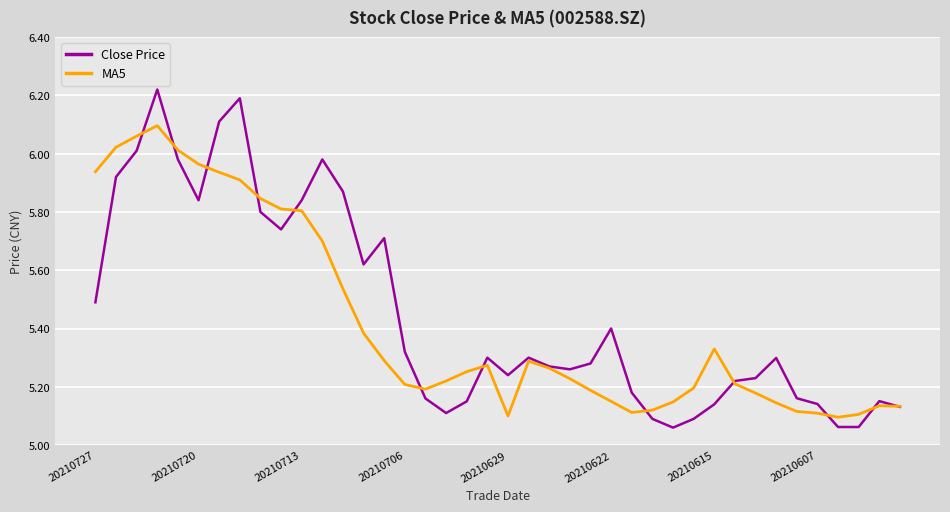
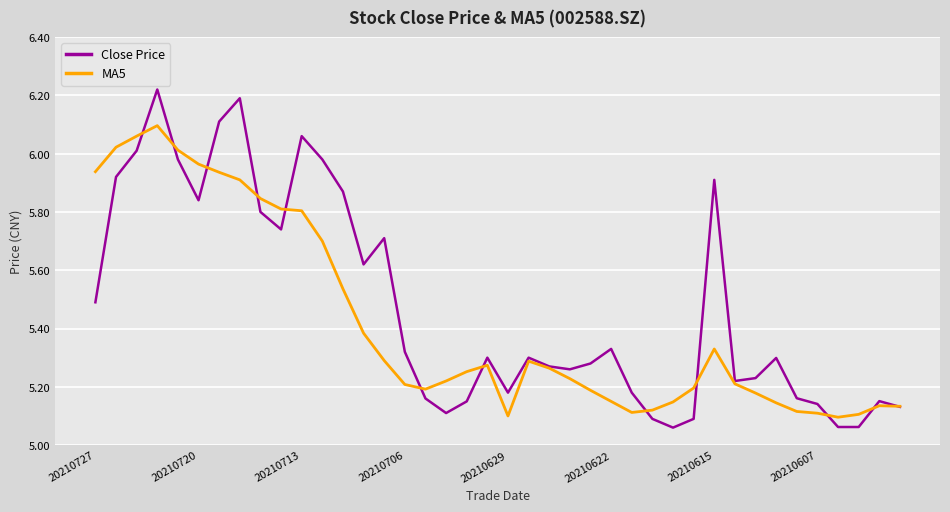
  {
    "Close Price": {
      "20210727": 5.49,
      "20210720": 5.84,
-     "20210713": 5.84,
+     "20210713": 6.06,
      "20210706": 5.32,
-     "20210629": 5.24,
-     "20210622": 5.40,
-     "20210615": 5.14,
+     "20210629": 5.18,
+     "20210622": 5.33,
+     "20210615": 5.91,
      "20210607": 5.14
    },
    "MA5": {
      "20210727": 5.94,
      "20210720": 5.96,
      "20210713": 5.80,
      "20210706": 5.21,
      "20210629": 5.10,
      "20210622": 5.15,
      "20210615": 5.33,
      "20210607": 5.11
    }
  }
